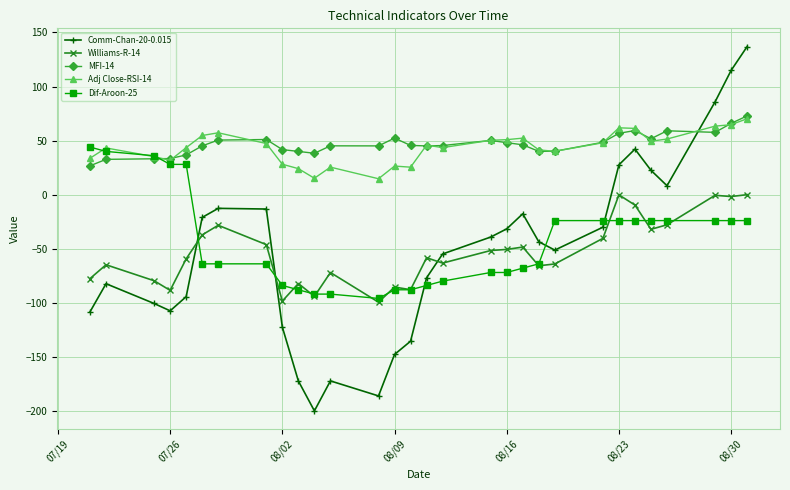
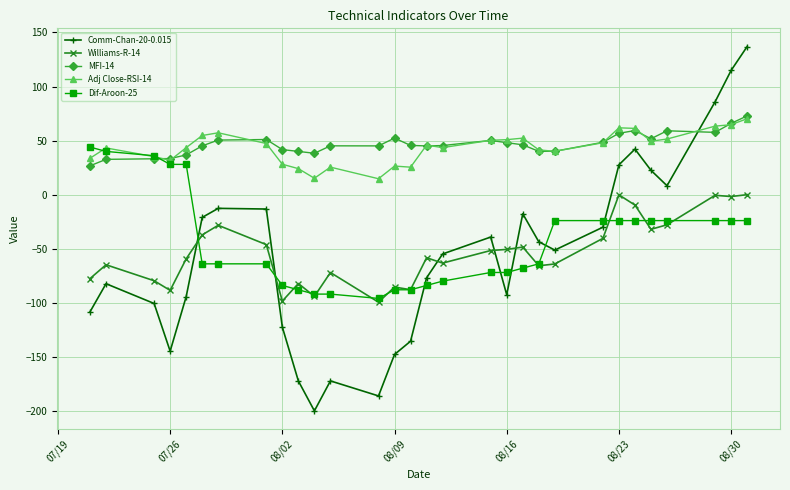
  {
    "Comm-Chan-20-0.015": {
-     "07/26": -107,
+     "07/26": -145,
      "08/02": -123,
      "08/09": -148,
-     "08/16": -32,
+     "08/16": -93,
      "08/23": 28,
      "08/30": 115
    }
  }
